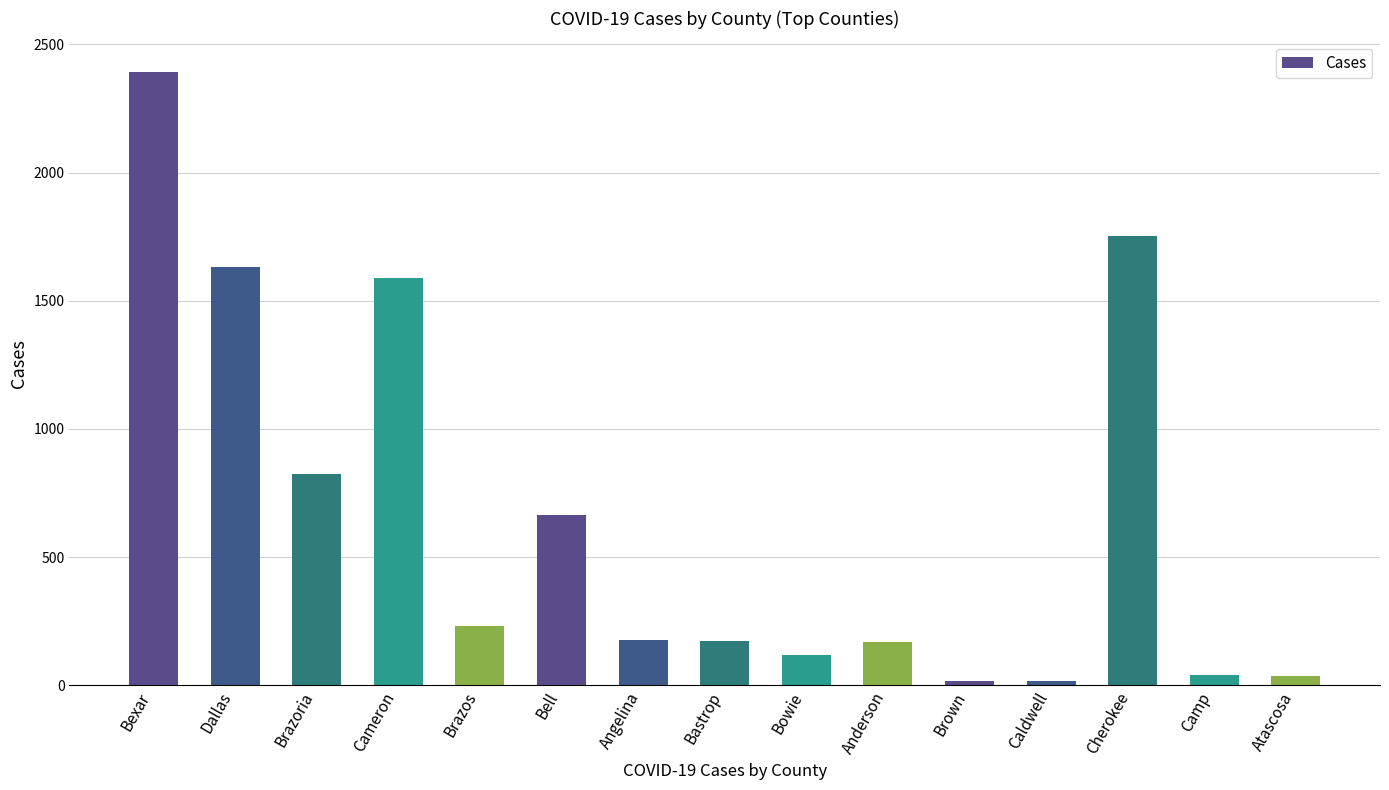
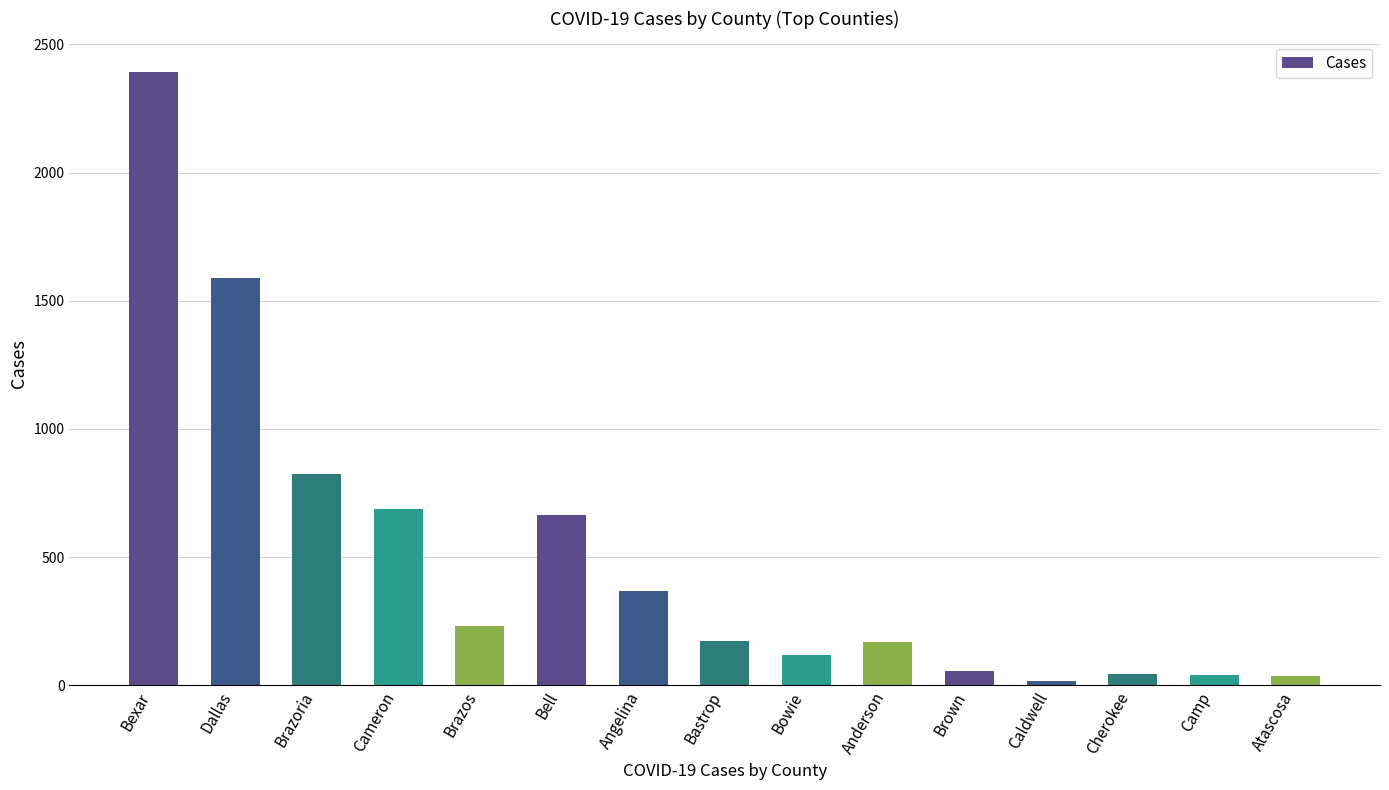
  {
    "Bexar": 2390,
-   "Dallas": 1630,
+   "Dallas": 1590,
    "Brazoria": 830,
-   "Cameron": 1590,
+   "Cameron": 690,
    "Brazos": 230,
    "Bell": 660,
-   "Angelina": 180,
+   "Angelina": 370,
    "Bastrop": 170,
    "Bowie": 120,
    "Anderson": 170,
-   "Brown": 20,
+   "Brown": 60,
    "Caldwell": 20,
-   "Cherokee": 1750,
+   "Cherokee": 40,
    "Camp": 40,
    "Atascosa": 40
  }
